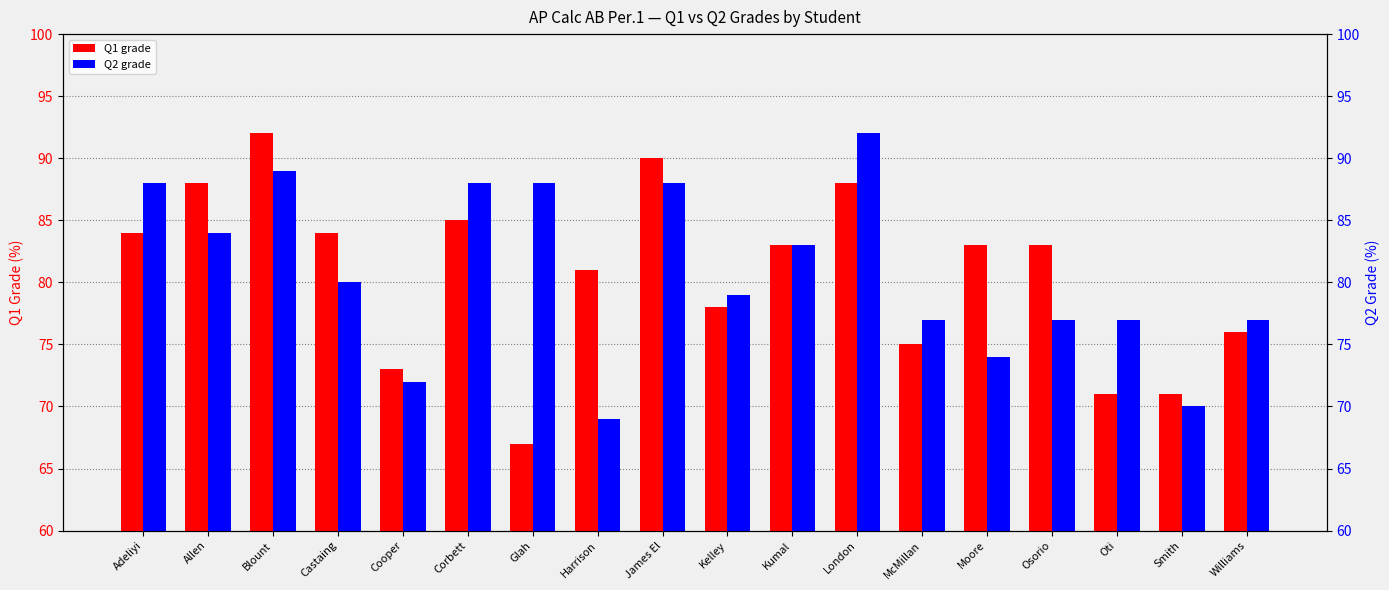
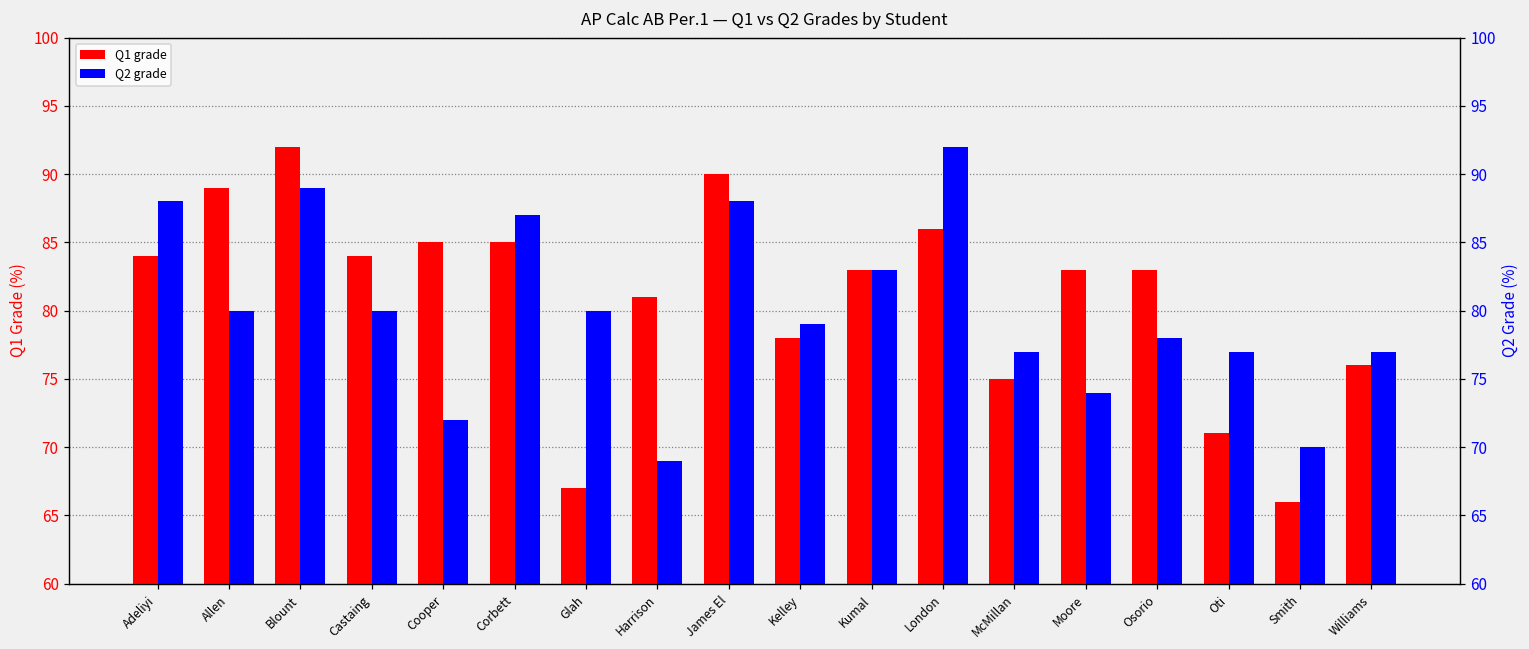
  {
    "Q1 grade": {
      "Adeliyi": 84,
-     "Allen": 88,
+     "Allen": 89,
      "Blount": 92,
      "Castaing": 84,
-     "Cooper": 73,
+     "Cooper": 85,
      "Corbett": 85,
      "Glah": 67,
      "Harrison": 81,
      "James El": 90,
      "Kelley": 78,
      "Kumal": 83,
-     "London": 88,
+     "London": 86,
      "McMillan": 75,
      "Moore": 83,
      "Osorio": 83,
      "Oti": 71,
-     "Smith": 71,
+     "Smith": 66,
      "Williams": 76
    },
    "Q2 grade": {
      "Adeliyi": 88,
-     "Allen": 84,
+     "Allen": 80,
      "Blount": 89,
      "Castaing": 80,
      "Cooper": 72,
-     "Corbett": 88,
-     "Glah": 88,
+     "Corbett": 87,
+     "Glah": 80,
      "Harrison": 69,
      "James El": 88,
      "Kelley": 79,
      "Kumal": 83,
      "London": 92,
      "McMillan": 77,
      "Moore": 74,
-     "Osorio": 77,
+     "Osorio": 78,
      "Oti": 77,
      "Smith": 70,
      "Williams": 77
    }
  }
